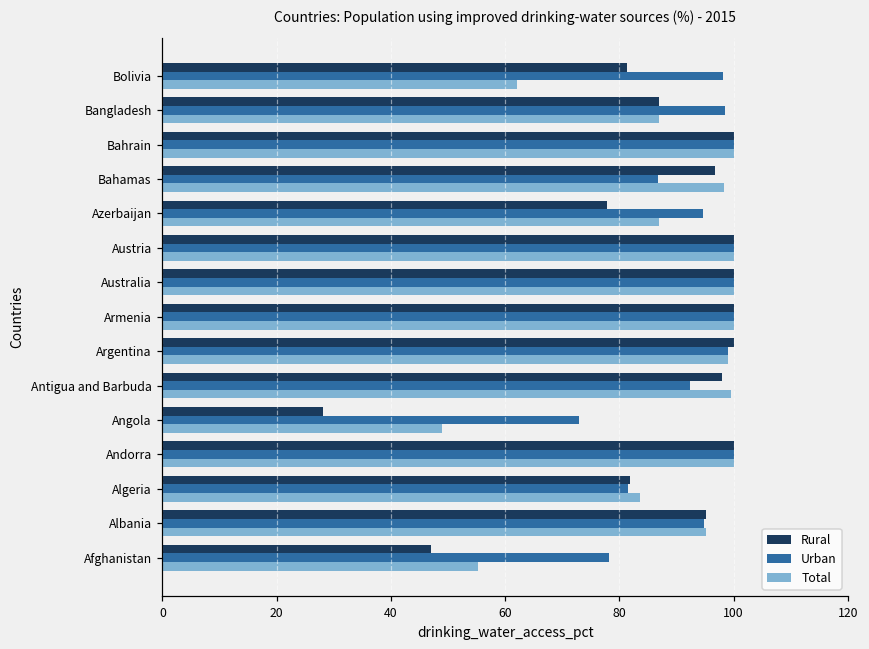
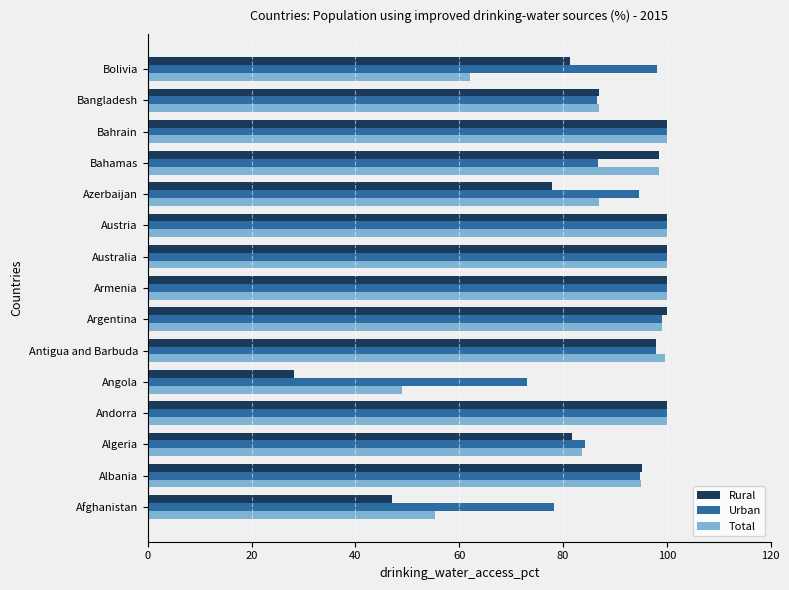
  {
    "Rural": {
      "Bolivia": 81,
      "Bangladesh": 87,
      "Bahrain": 100,
-     "Bahamas": 97,
+     "Bahamas": 98,
      "Azerbaijan": 78,
      "Austria": 100,
      "Australia": 100,
      "Armenia": 100,
      "Argentina": 100,
      "Antigua and Barbuda": 98,
      "Angola": 28,
      "Andorra": 100,
      "Algeria": 82,
      "Albania": 95,
      "Afghanistan": 47
    },
    "Urban": {
      "Bolivia": 98,
-     "Bangladesh": 99,
+     "Bangladesh": 87,
      "Bahrain": 100,
      "Bahamas": 87,
      "Azerbaijan": 95,
      "Austria": 100,
      "Australia": 100,
      "Armenia": 100,
      "Argentina": 99,
-     "Antigua and Barbuda": 92,
+     "Antigua and Barbuda": 98,
      "Angola": 73,
      "Andorra": 100,
-     "Algeria": 82,
+     "Algeria": 84,
      "Albania": 95,
      "Afghanistan": 78
    },
    "Total": {
      "Bolivia": 62,
      "Bangladesh": 87,
      "Bahrain": 100,
      "Bahamas": 98,
      "Azerbaijan": 87,
      "Austria": 100,
      "Australia": 100,
      "Armenia": 100,
      "Argentina": 99,
      "Antigua and Barbuda": 100,
      "Angola": 49,
      "Andorra": 100,
      "Algeria": 84,
      "Albania": 95,
      "Afghanistan": 55
    }
  }
